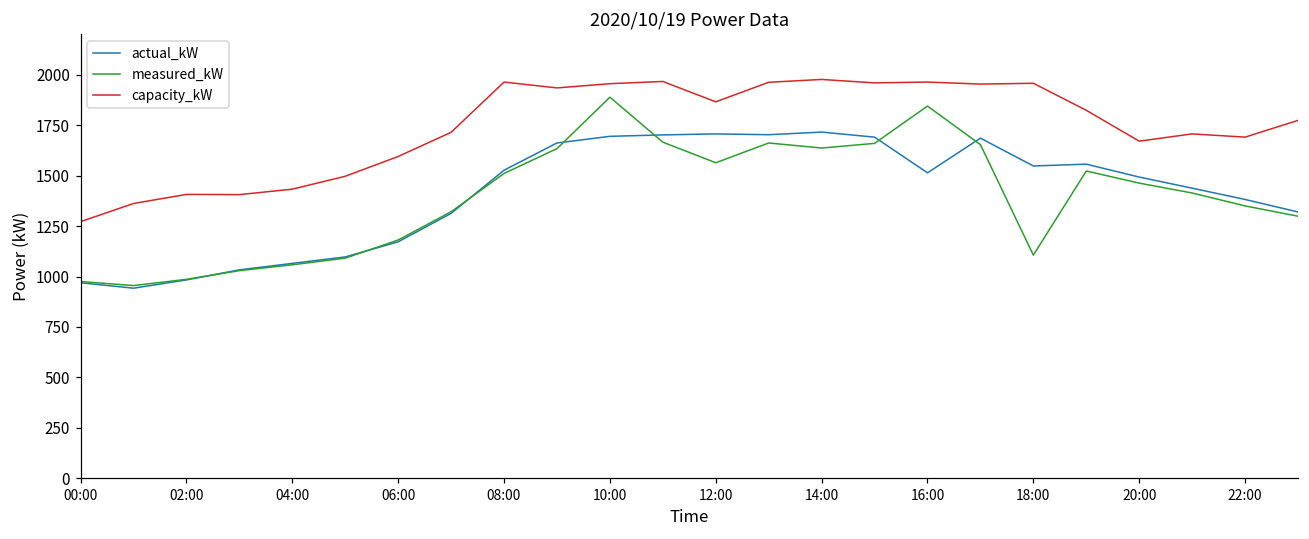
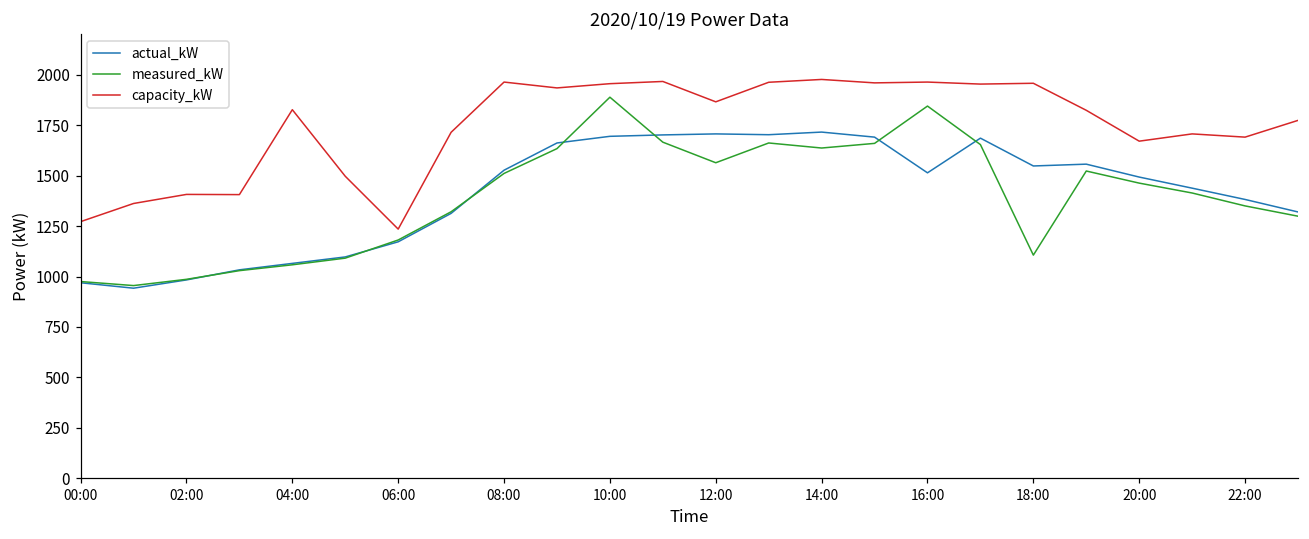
  {
    "actual_kW": {
      "08:00": 1530,
      "10:00": 1700,
      "12:00": 1710,
      "14:00": 1720,
      "16:00": 1510,
      "18:00": 1550,
      "20:00": 1490,
      "22:00": 1380
    },
    "measured_kW": {
      "08:00": 1510,
      "10:00": 1890,
      "12:00": 1560,
      "14:00": 1640,
      "16:00": 1850,
      "18:00": 1110,
      "20:00": 1460,
      "22:00": 1350
    },
    "capacity_kW": {
      "00:00": 1270,
      "02:00": 1410,
-     "04:00": 1430,
-     "06:00": 1600,
+     "04:00": 1830,
+     "06:00": 1240,
      "08:00": 1960,
      "10:00": 1960,
      "12:00": 1870,
      "14:00": 1980,
      "16:00": 1960,
      "18:00": 1960,
      "20:00": 1670,
      "22:00": 1690
    }
  }
